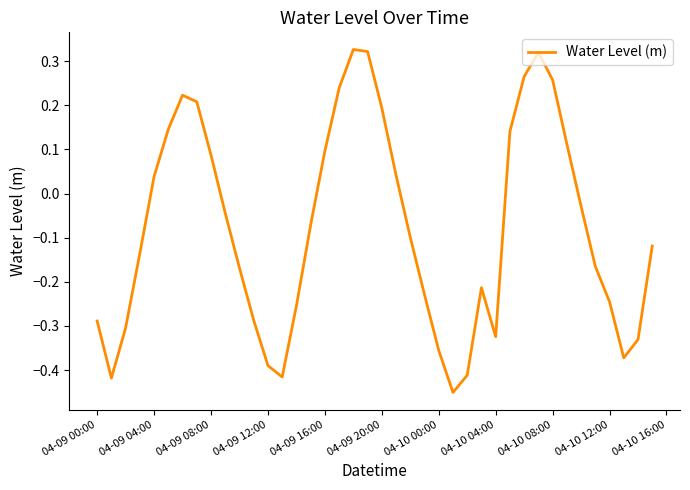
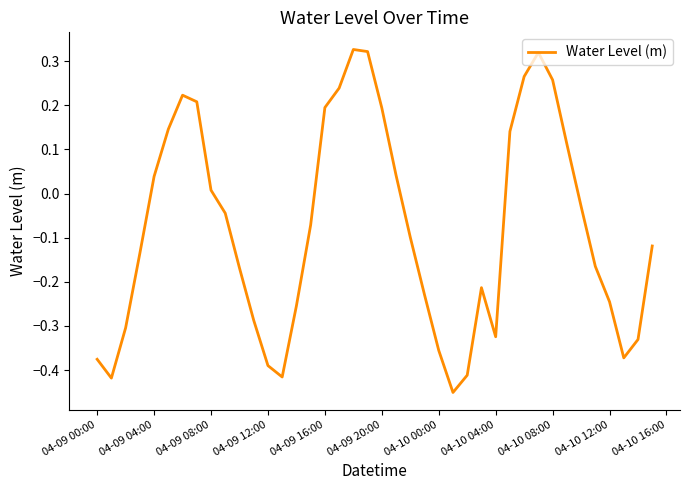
  {
-   "04-09 00:00": -0.29,
+   "04-09 00:00": -0.38,
    "04-09 04:00": 0.04,
-   "04-09 08:00": 0.09,
+   "04-09 08:00": 0.01,
    "04-09 12:00": -0.39,
-   "04-09 16:00": 0.10,
+   "04-09 16:00": 0.20,
    "04-09 20:00": 0.19,
    "04-10 00:00": -0.36,
    "04-10 04:00": -0.32,
    "04-10 08:00": 0.26,
    "04-10 12:00": -0.25
  }
